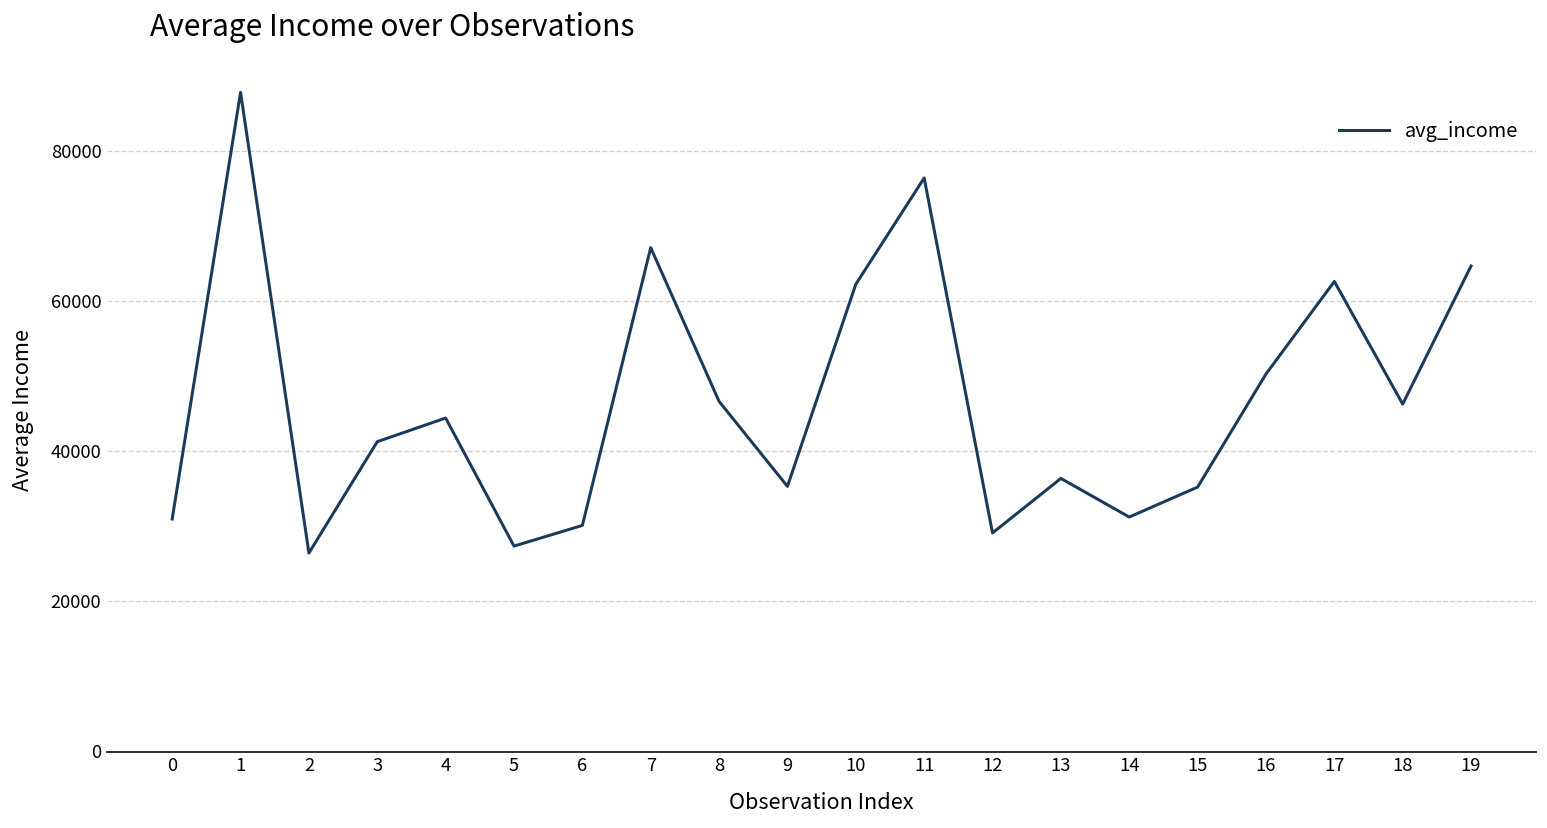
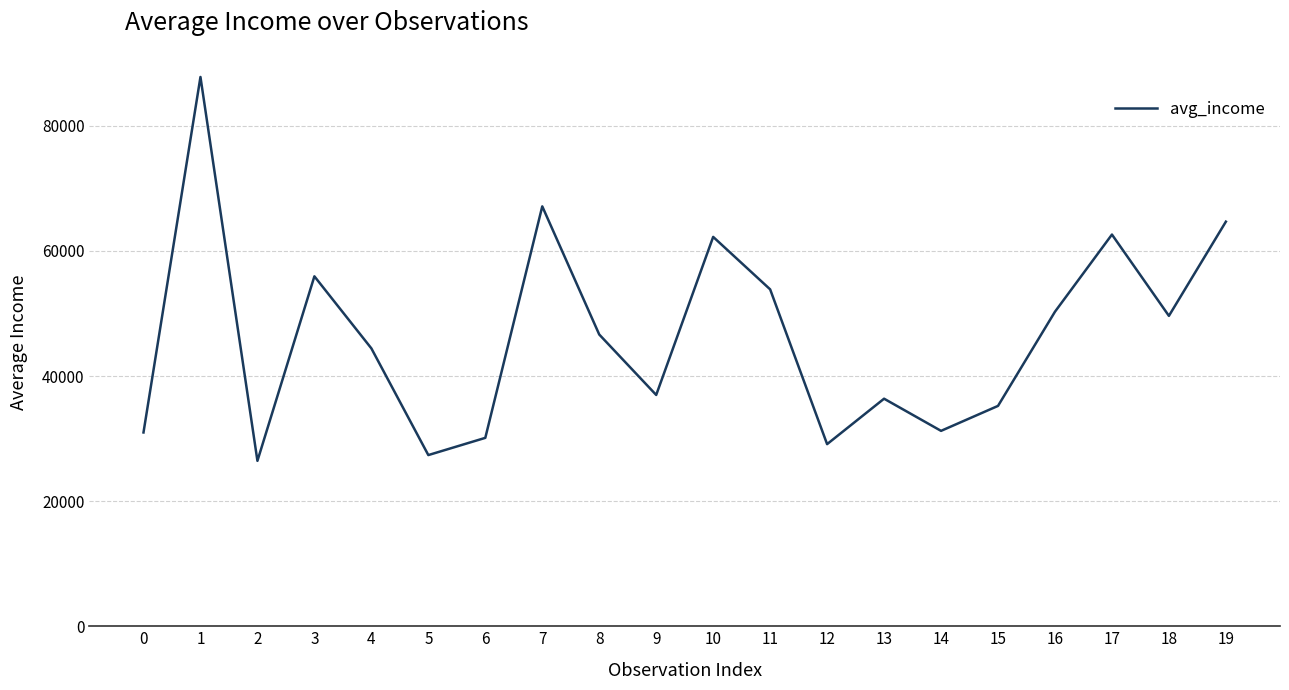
  {
    "0": 31000,
    "1": 88000,
    "2": 26000,
-   "3": 41000,
+   "3": 56000,
    "4": 44000,
    "5": 27000,
    "6": 30000,
    "7": 67000,
    "8": 47000,
-   "9": 35000,
+   "9": 37000,
    "10": 62000,
-   "11": 76000,
+   "11": 54000,
    "12": 29000,
    "13": 36000,
    "14": 31000,
    "15": 35000,
    "16": 50000,
    "17": 63000,
-   "18": 46000,
+   "18": 50000,
    "19": 65000
  }
